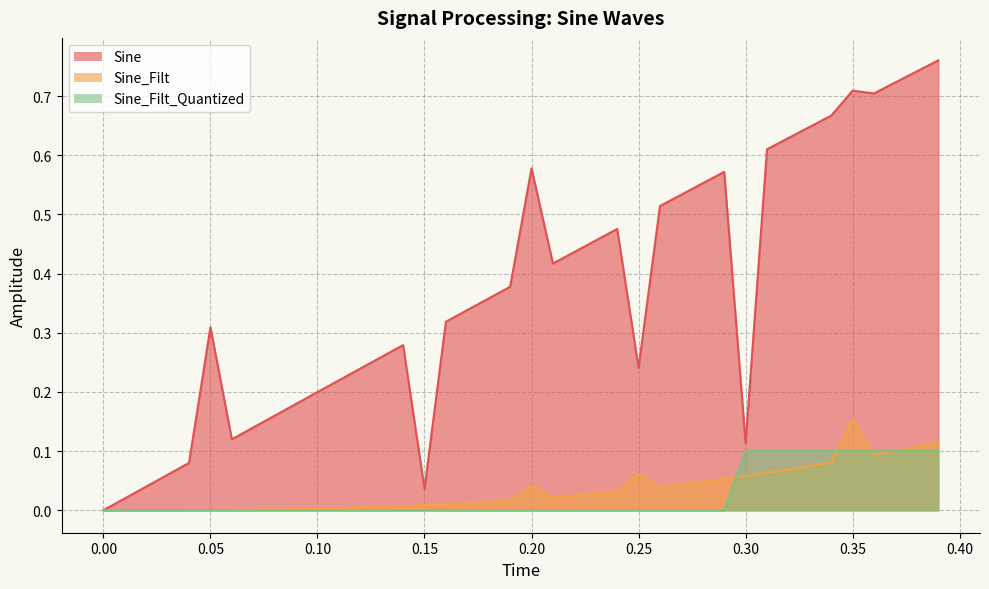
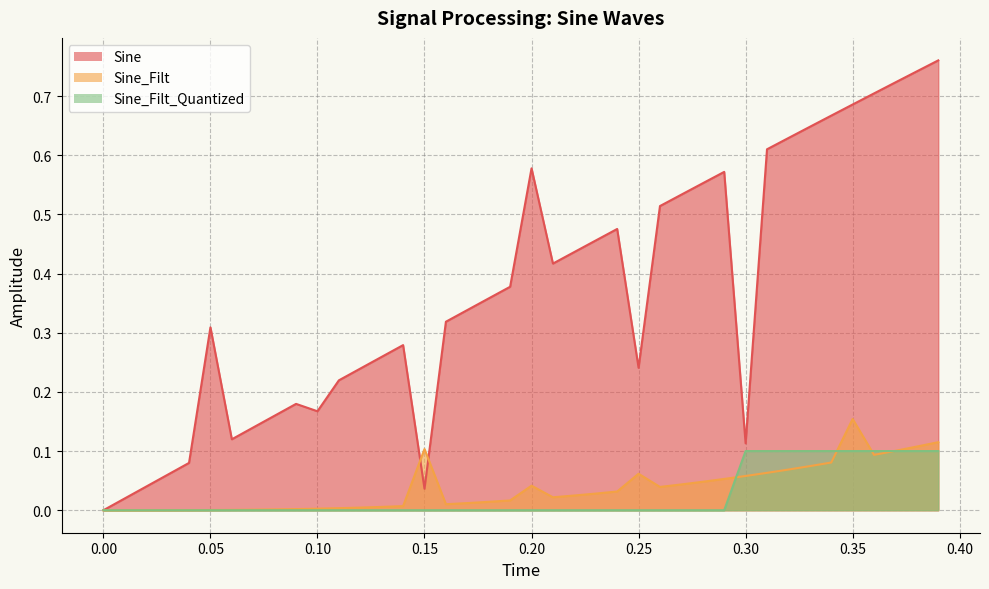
  {
    "Sine": {
      "0.05": 0.31,
-     "0.10": 0.20,
+     "0.10": 0.17,
      "0.15": 0.04,
      "0.20": 0.58,
      "0.25": 0.24,
      "0.30": 0.11,
-     "0.35": 0.71
+     "0.35": 0.69
    },
    "Sine_Filt": {
-     "0.15": 0.01,
+     "0.15": 0.10,
      "0.20": 0.04,
      "0.25": 0.06,
      "0.30": 0.06,
      "0.35": 0.15
    },
    "Sine_Filt_Quantized": {
      "0.15": 0.00,
      "0.20": 0.00,
      "0.25": 0.00,
      "0.30": 0.10,
      "0.35": 0.10
    }
  }
